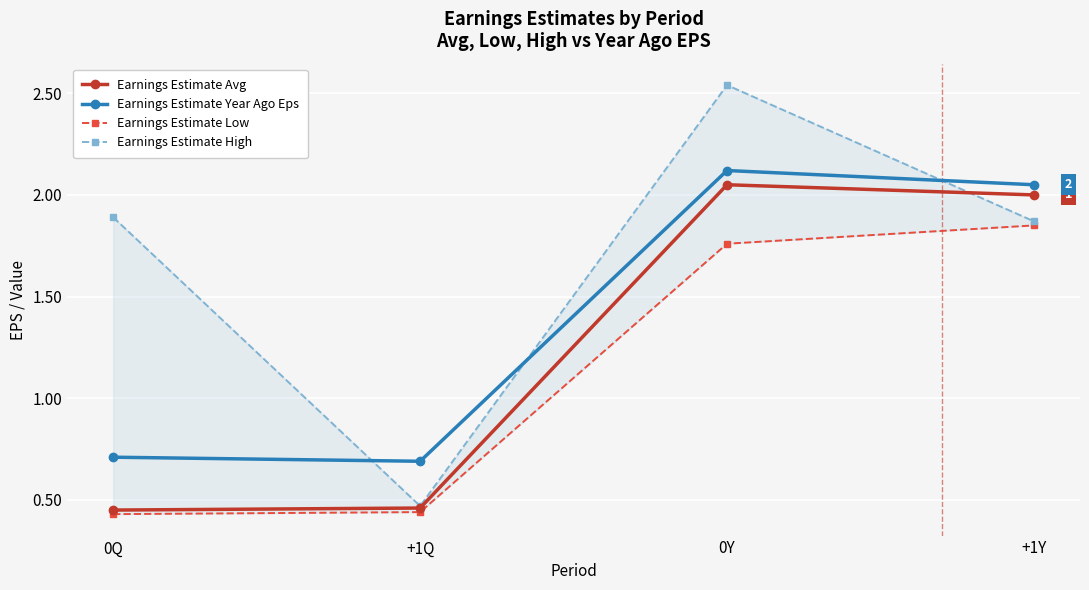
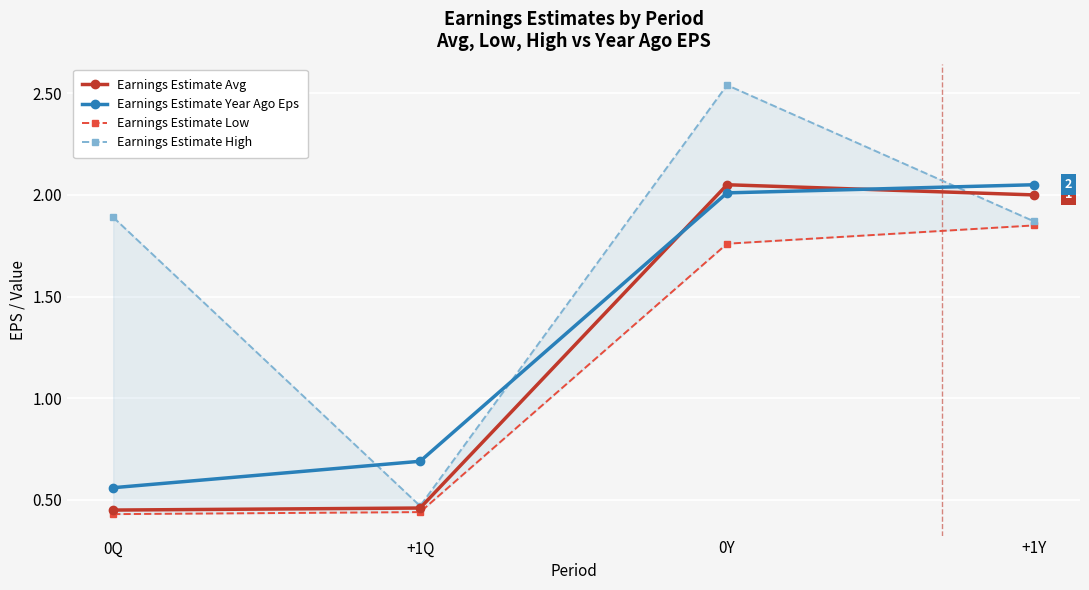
  {
    "Earnings Estimate Year Ago Eps": {
-     "0Q": 0.71,
+     "0Q": 0.56,
      "+1Q": 0.69,
-     "0Y": 2.12
+     "0Y": 2.01
    },
    "Earnings Estimate High": {
      "0Q": 1.89,
      "0Y": 2.54,
      "+1Y": 1.87
    }
  }
